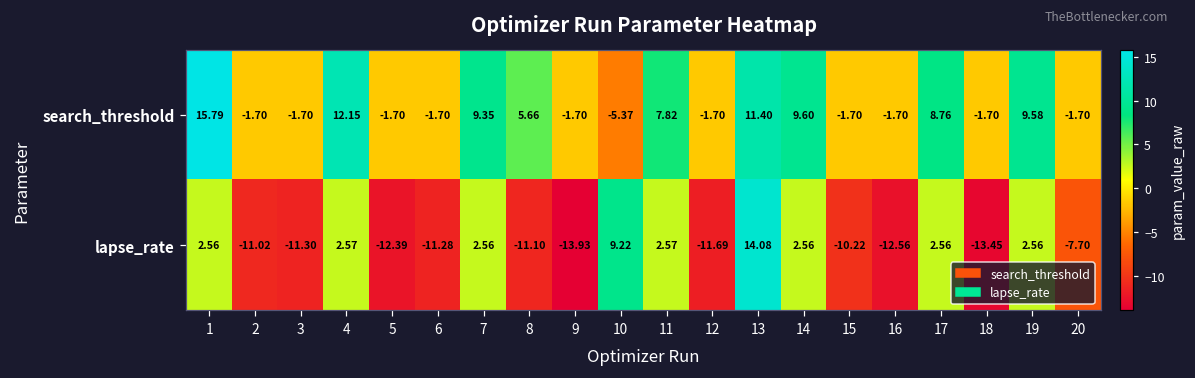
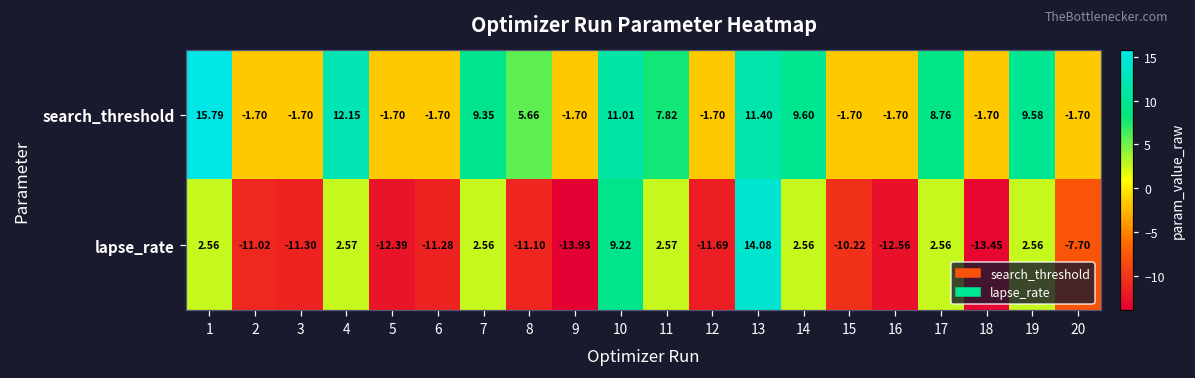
  {
    "search_threshold": {
      "1": 15.79,
      "2": -1.70,
      "3": -1.70,
      "4": 12.15,
      "5": -1.70,
      "6": -1.70,
      "7": 9.35,
      "8": 5.66,
      "9": -1.70,
-     "10": -5.37,
+     "10": 11.01,
      "11": 7.82,
      "12": -1.70,
      "13": 11.40,
      "14": 9.60,
      "15": -1.70,
      "16": -1.70,
      "17": 8.76,
      "18": -1.70,
      "19": 9.58,
      "20": -1.70
    },
    "lapse_rate": {
      "1": 2.56,
      "2": -11.02,
      "3": -11.30,
      "4": 2.57,
      "5": -12.39,
      "6": -11.28,
      "7": 2.56,
      "8": -11.10,
      "9": -13.93,
      "10": 9.22,
      "11": 2.57,
      "12": -11.69,
      "13": 14.08,
      "14": 2.56,
      "15": -10.22,
      "16": -12.56,
      "17": 2.56,
      "18": -13.45,
      "19": 2.56,
      "20": -7.70
    }
  }
